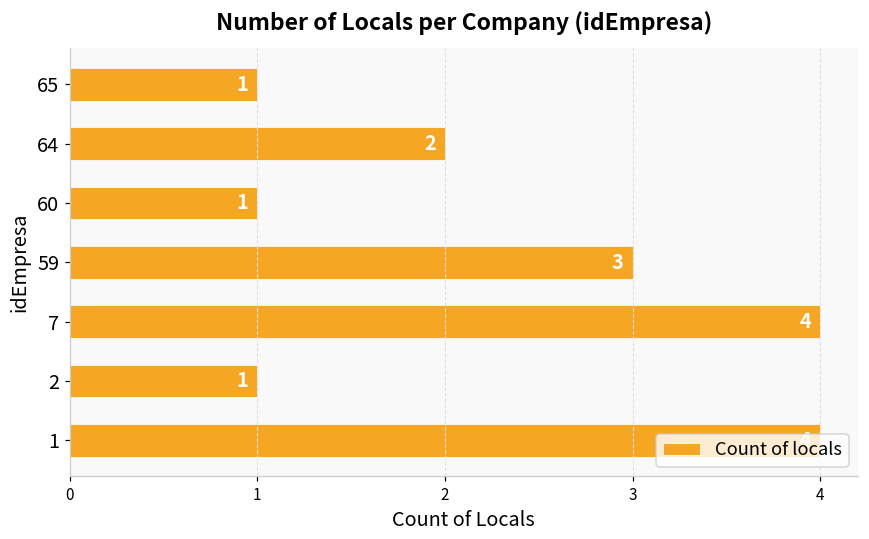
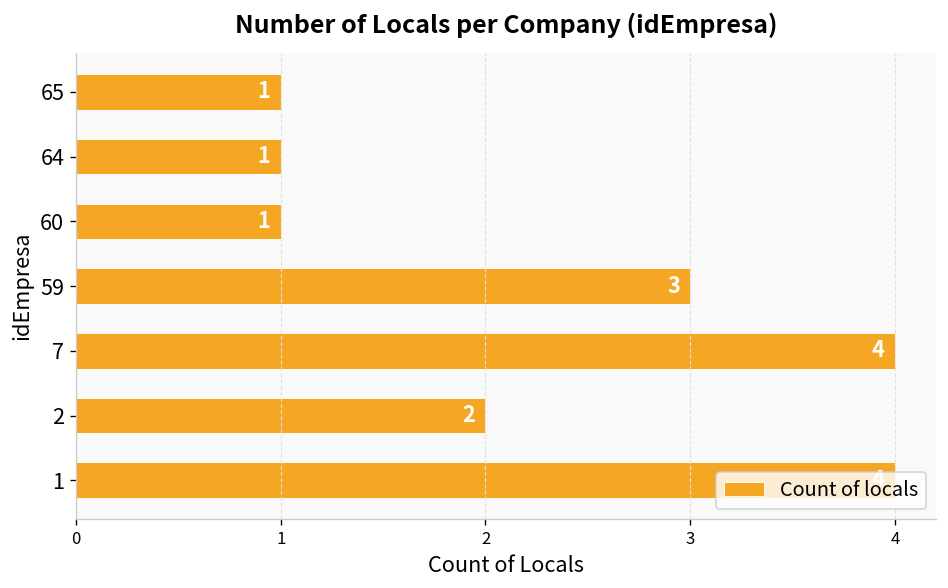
  {
    "65": 1,
-   "64": 2,
+   "64": 1,
    "60": 1,
    "59": 3,
    "7": 4,
-   "2": 1
+   "2": 2
  }
